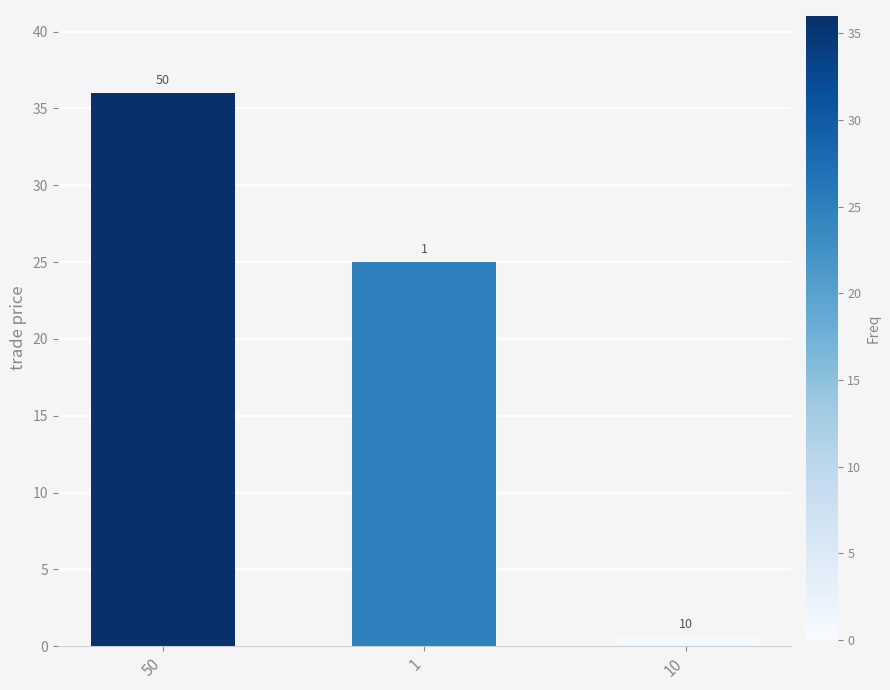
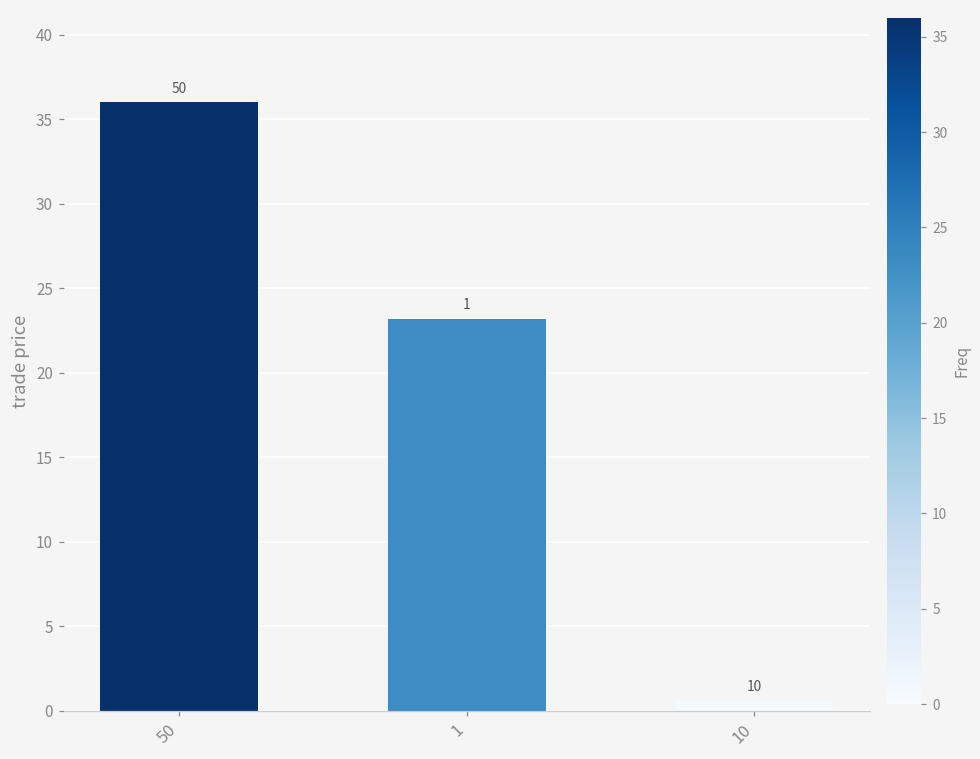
  {
-   "1": 25.0
+   "1": 23.2
  }
